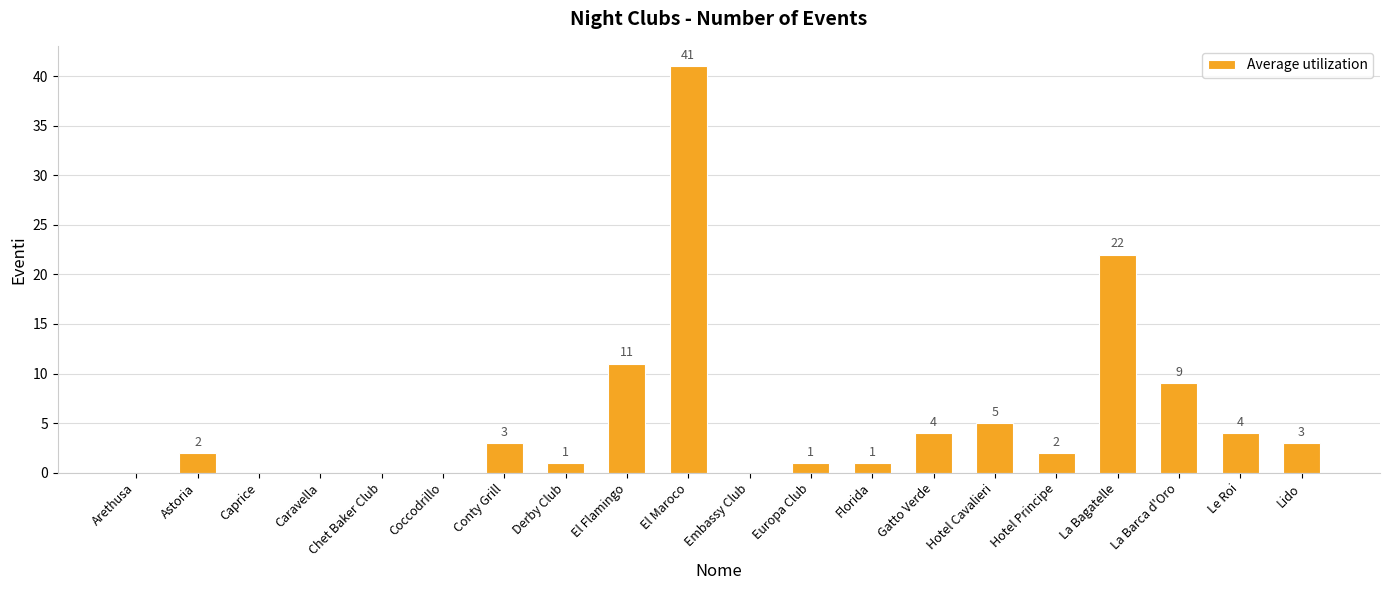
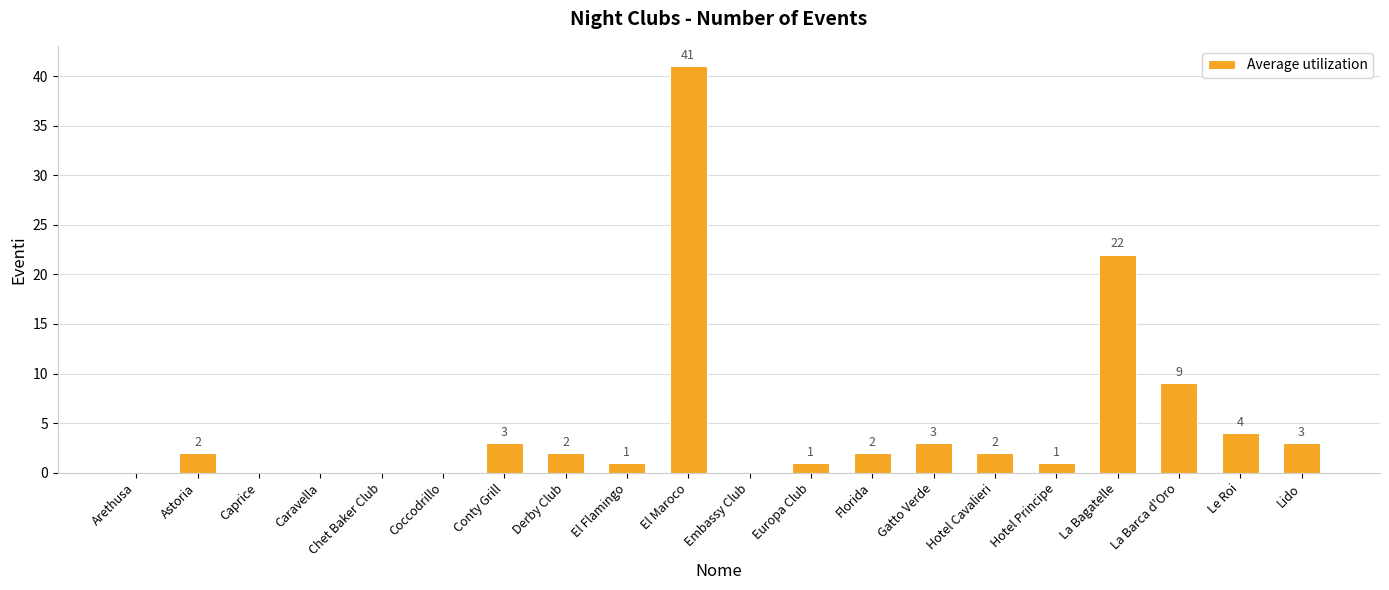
  {
    "Astoria": 2,
    "Conty Grill": 3,
-   "Derby Club": 1,
-   "El Flamingo": 11,
+   "Derby Club": 2,
+   "El Flamingo": 1,
    "El Maroco": 41,
    "Europa Club": 1,
-   "Florida": 1,
-   "Gatto Verde": 4,
-   "Hotel Cavalieri": 5,
-   "Hotel Principe": 2,
+   "Florida": 2,
+   "Gatto Verde": 3,
+   "Hotel Cavalieri": 2,
+   "Hotel Principe": 1,
    "La Bagatelle": 22,
    "La Barca d'Oro": 9,
    "Le Roi": 4,
    "Lido": 3
  }
